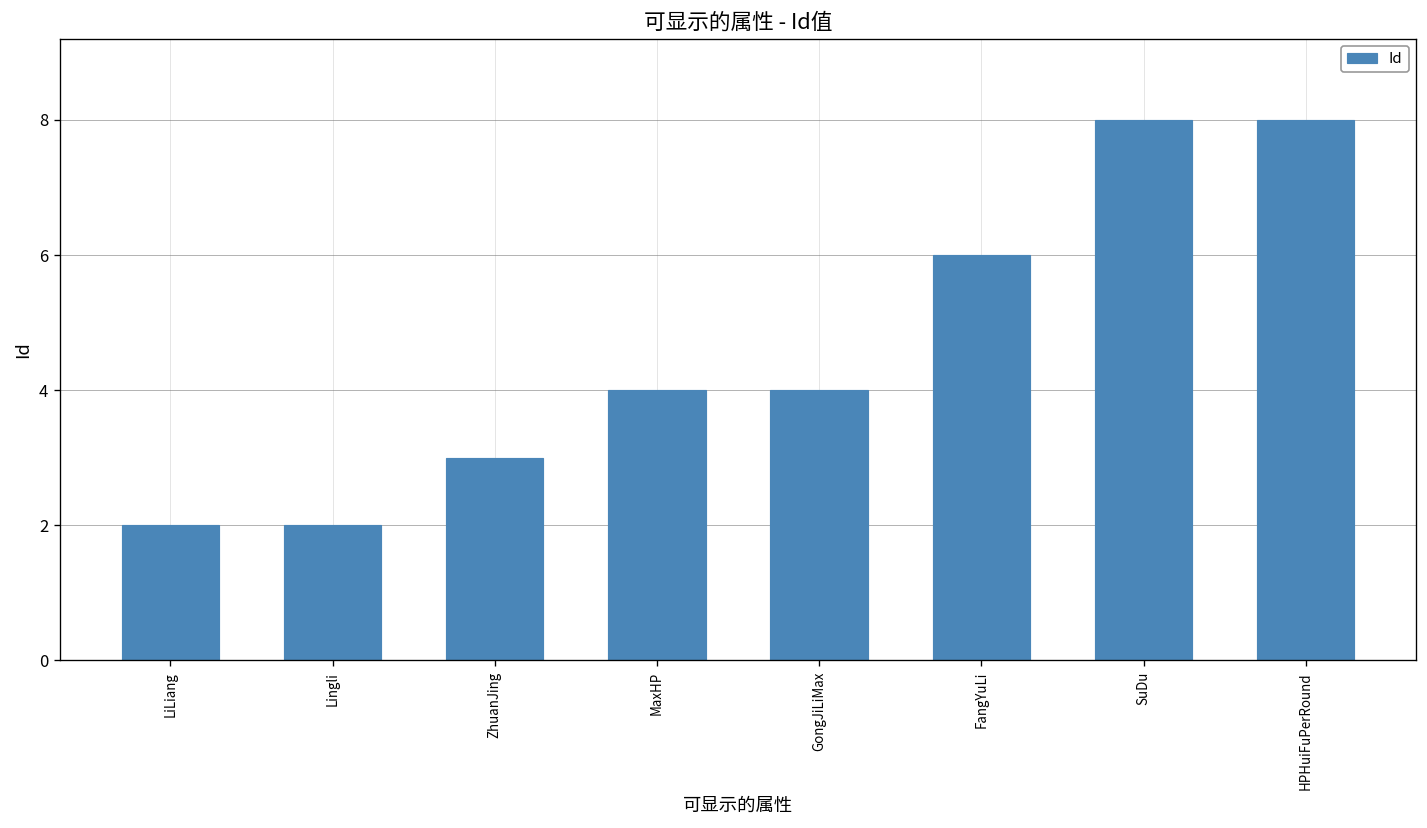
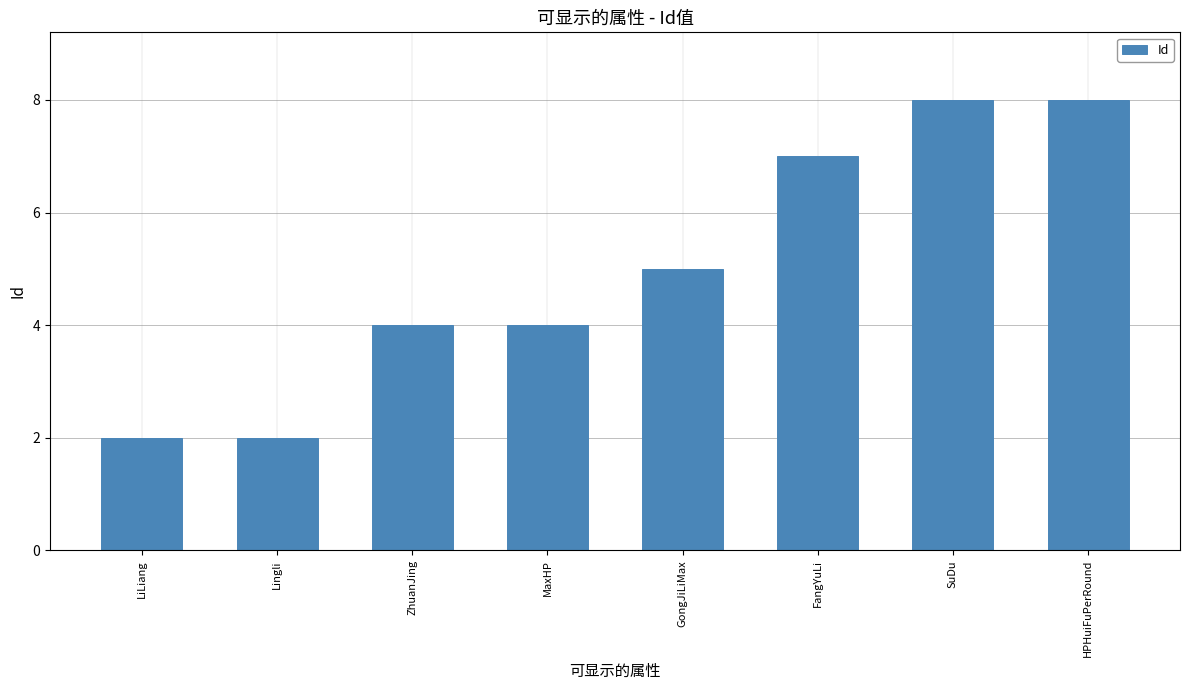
  {
    "LiLiang": 2,
    "Lingli": 2,
-   "ZhuanJing": 3,
+   "ZhuanJing": 4,
    "MaxHP": 4,
-   "GongJiLiMax": 4,
-   "FangYuLi": 6,
+   "GongJiLiMax": 5,
+   "FangYuLi": 7,
    "SuDu": 8,
    "HPHuiFuPerRound": 8
  }
